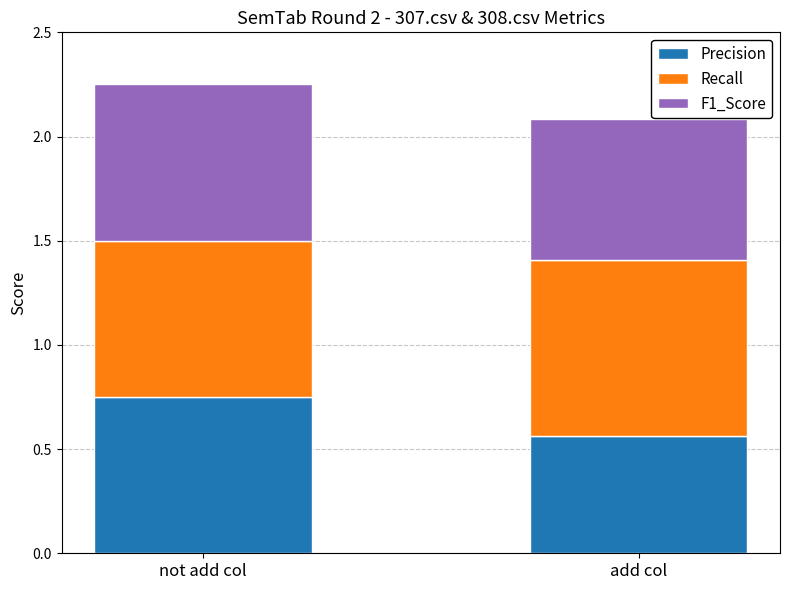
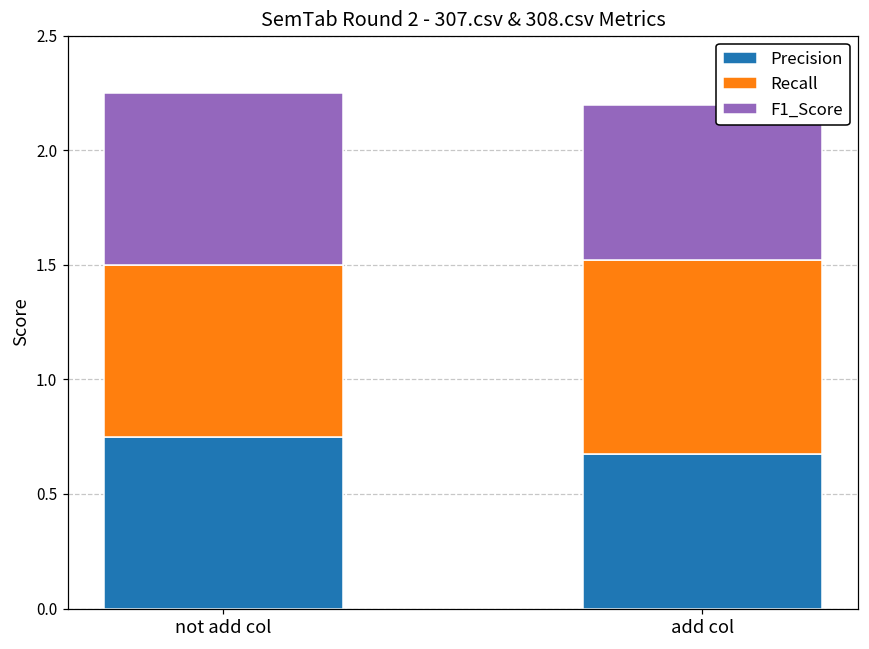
  {
    "Precision": {
      "not add col": 0.75,
-     "add col": 0.56
+     "add col": 0.68
    },
    "Recall": {
      "not add col": 0.75,
      "add col": 0.85
    },
    "F1_Score": {
      "not add col": 0.75,
      "add col": 0.67
    }
  }
